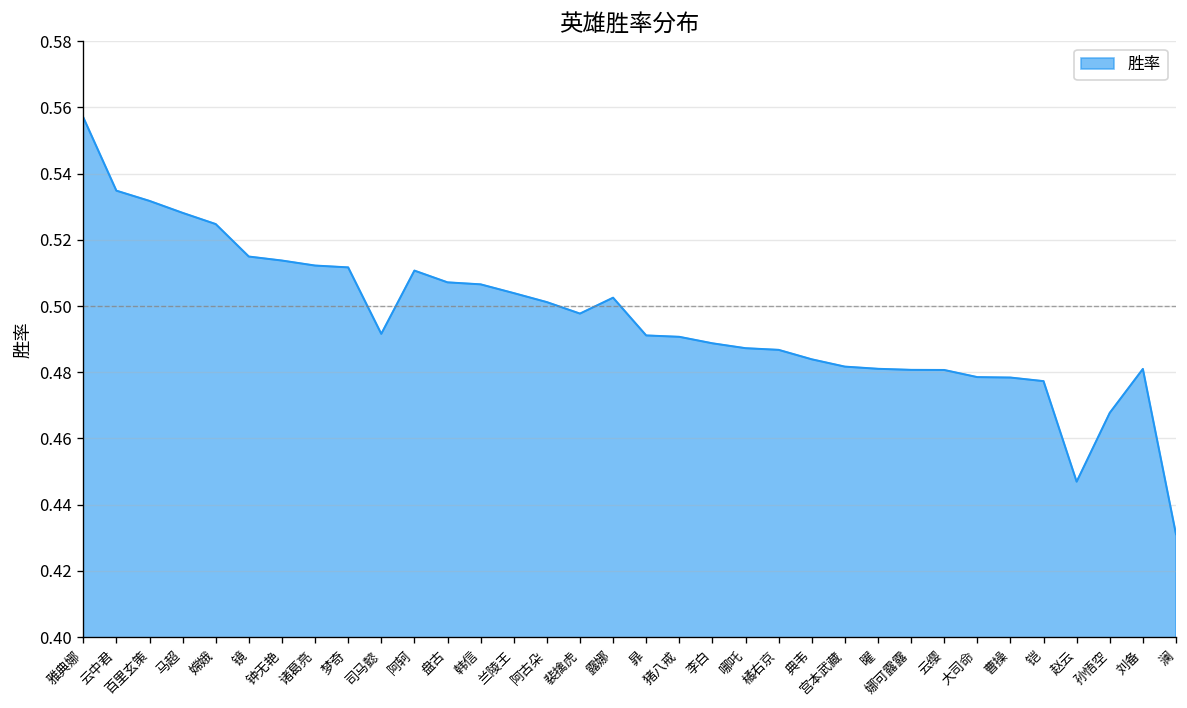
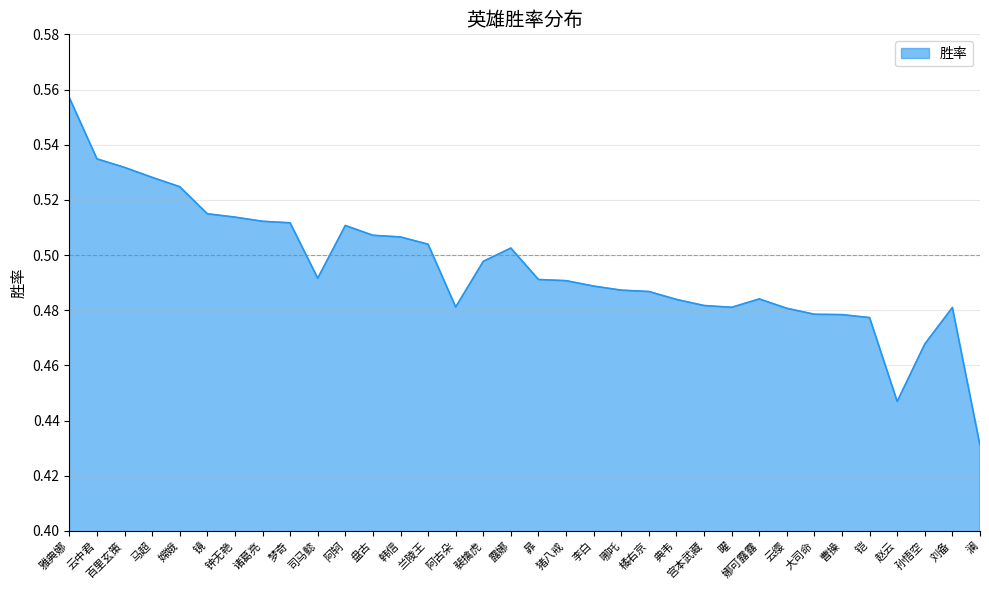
  {
    "雅典娜": 0.557,
    "云中君": 0.535,
    "百里玄策": 0.532,
    "马超": 0.528,
    "嫦娥": 0.525,
    "镜": 0.515,
    "钟无艳": 0.514,
    "诸葛亮": 0.512,
    "梦奇": 0.512,
    "司马懿": 0.492,
    "阿轲": 0.511,
    "盘古": 0.507,
    "韩信": 0.507,
    "兰陵王": 0.504,
-   "阿古朵": 0.501,
+   "阿古朵": 0.481,
    "裴擒虎": 0.498,
    "露娜": 0.503,
    "暃": 0.491,
    "猪八戒": 0.491,
    "李白": 0.489,
    "哪吒": 0.487,
    "橘右京": 0.487,
    "典韦": 0.484,
    "宫本武藏": 0.482,
    "曜": 0.481,
-   "娜可露露": 0.481,
+   "娜可露露": 0.484,
    "云缨": 0.481,
    "大司命": 0.479,
    "曹操": 0.478,
    "铠": 0.477,
    "赵云": 0.447,
    "孙悟空": 0.468,
    "刘备": 0.481,
    "澜": 0.431
  }
